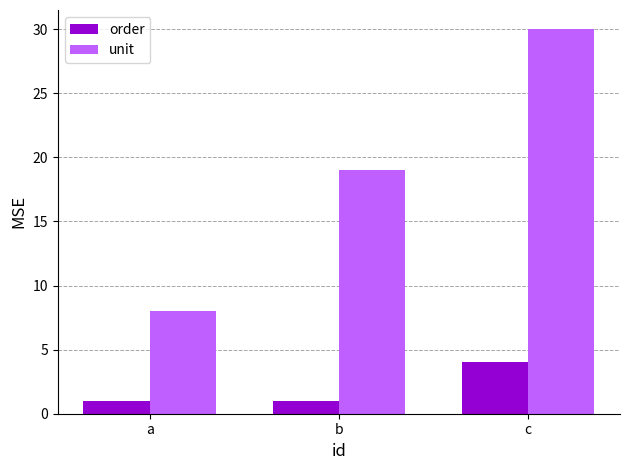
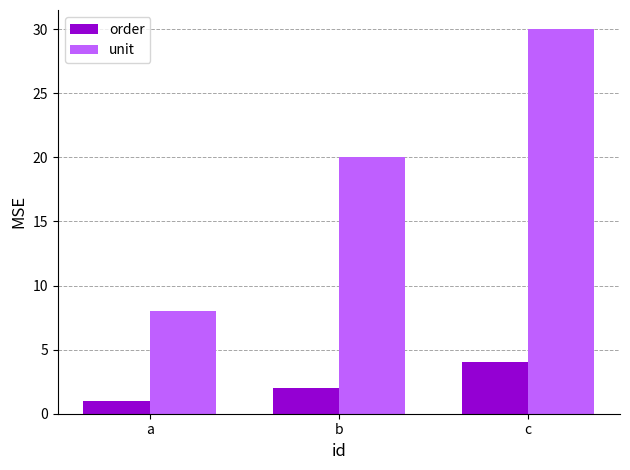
  {
    "order": {
      "a": 1,
-     "b": 1,
+     "b": 2,
      "c": 4
    },
    "unit": {
      "a": 8,
-     "b": 19,
+     "b": 20,
      "c": 30
    }
  }
